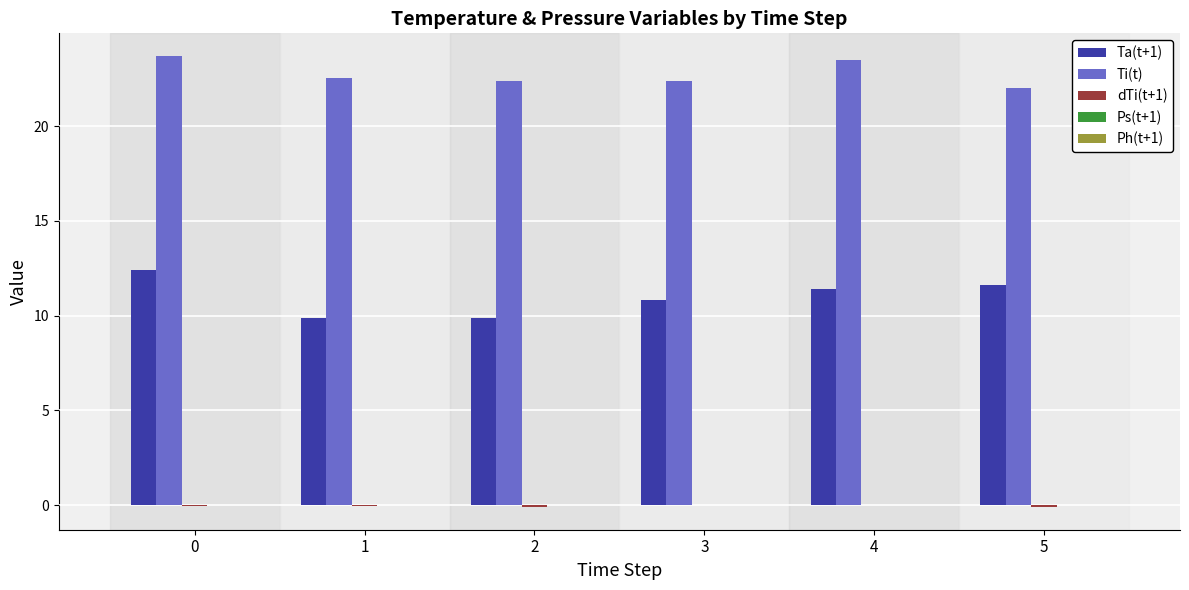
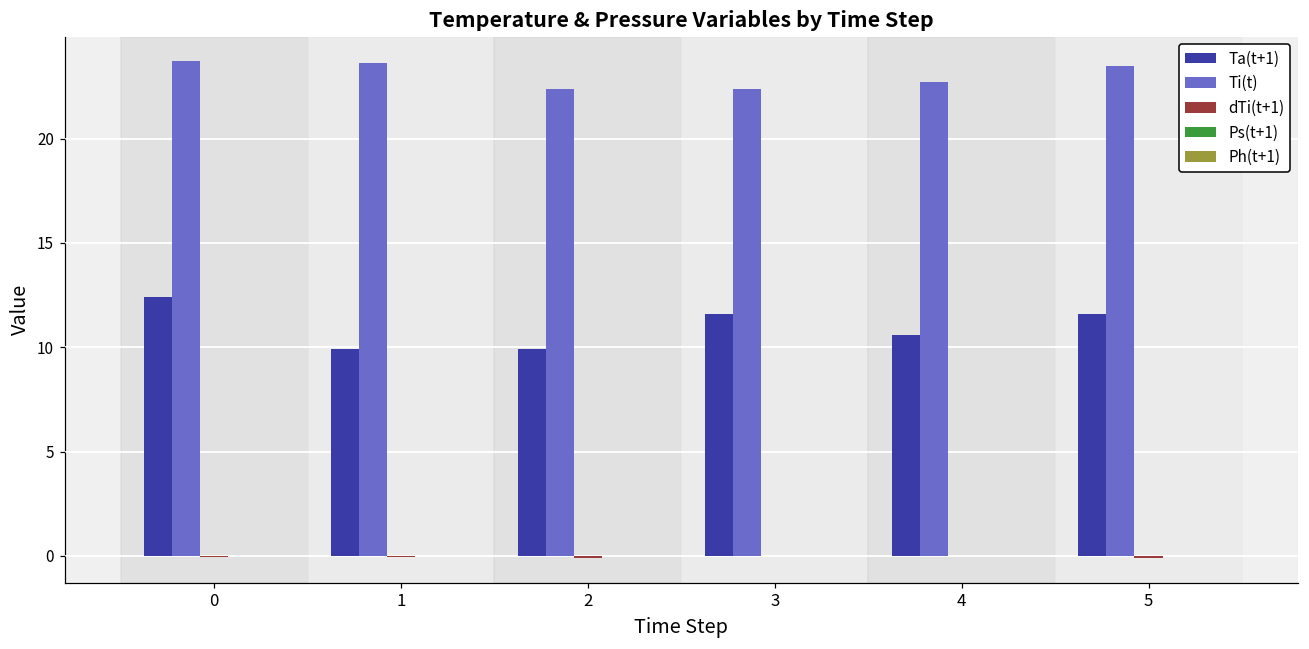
  {
    "Ta(t+1)": {
      "0": 12.4,
      "1": 9.9,
      "2": 9.9,
-     "3": 10.8,
-     "4": 11.4,
+     "3": 11.6,
+     "4": 10.6,
      "5": 11.6
    },
    "Ti(t)": {
      "0": 23.7,
-     "1": 22.5,
+     "1": 23.7,
      "2": 22.4,
      "3": 22.4,
-     "4": 23.5,
-     "5": 22.0
+     "4": 22.7,
+     "5": 23.5
    },
    "dTi(t+1)": {
      "3": 0.0,
      "4": 0.0
    },
    "Ps(t+1)": {
      "0": 0.0,
      "1": 0.0,
      "2": 0.0,
      "3": 0.0,
      "4": 0.0,
      "5": 0.0
    },
    "Ph(t+1)": {
      "0": 0.0,
      "1": 0.0,
      "2": 0.0,
      "3": 0.0,
      "4": 0.0,
      "5": 0.0
    }
  }
